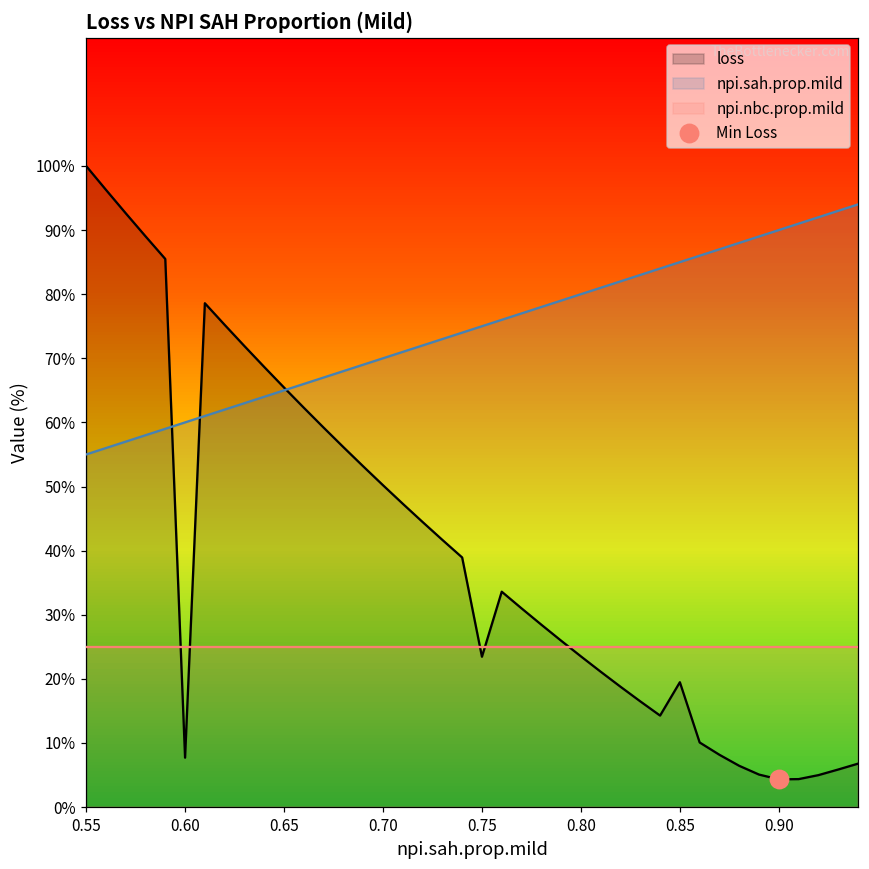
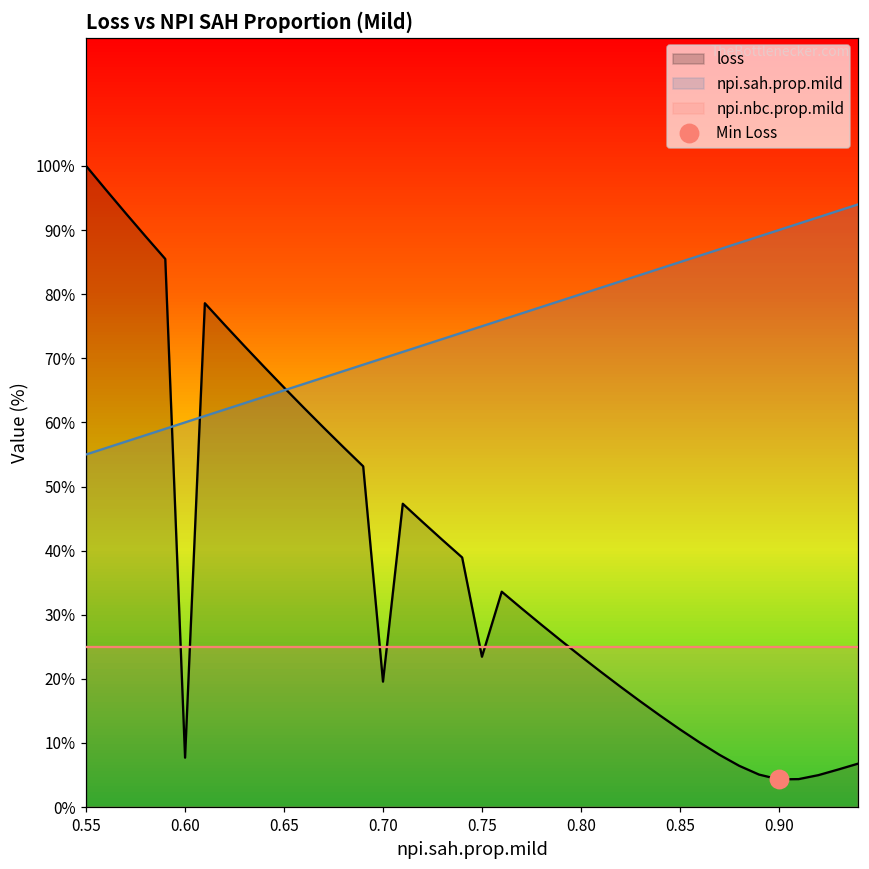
  {
    "loss": {
      "0.55": "100%",
      "0.60": "8%",
      "0.65": "65%",
-     "0.70": "50%",
+     "0.70": "20%",
      "0.75": "23%",
      "0.80": "24%",
-     "0.85": "19%"
+     "0.85": "12%"
    }
  }
